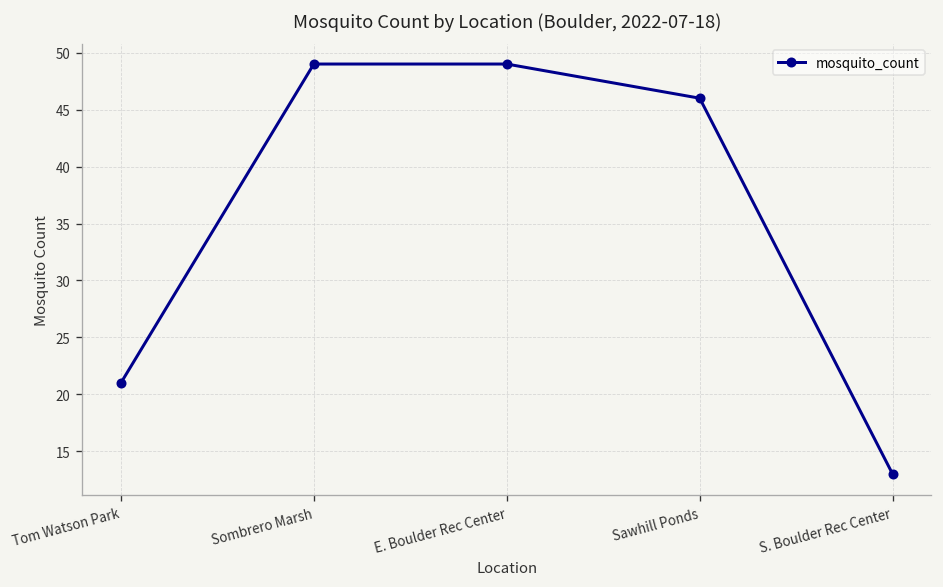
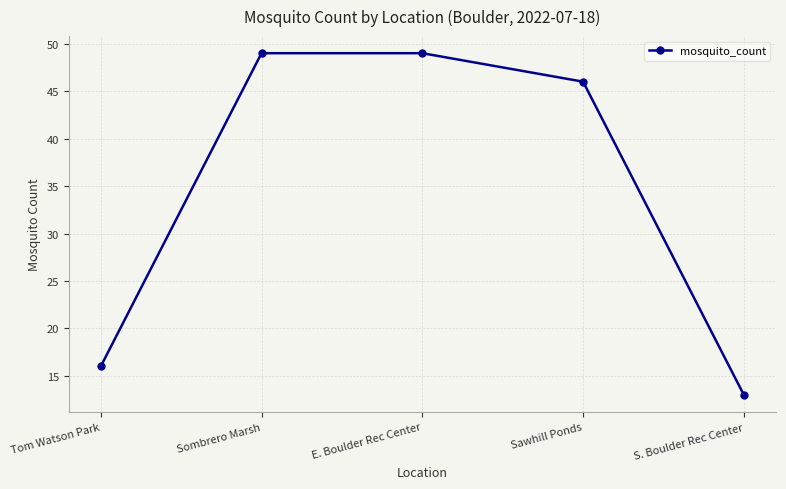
  {
-   "Tom Watson Park": 21,
+   "Tom Watson Park": 16,
    "Sombrero Marsh": 49,
    "E. Boulder Rec Center": 49,
    "Sawhill Ponds": 46,
    "S. Boulder Rec Center": 13
  }
